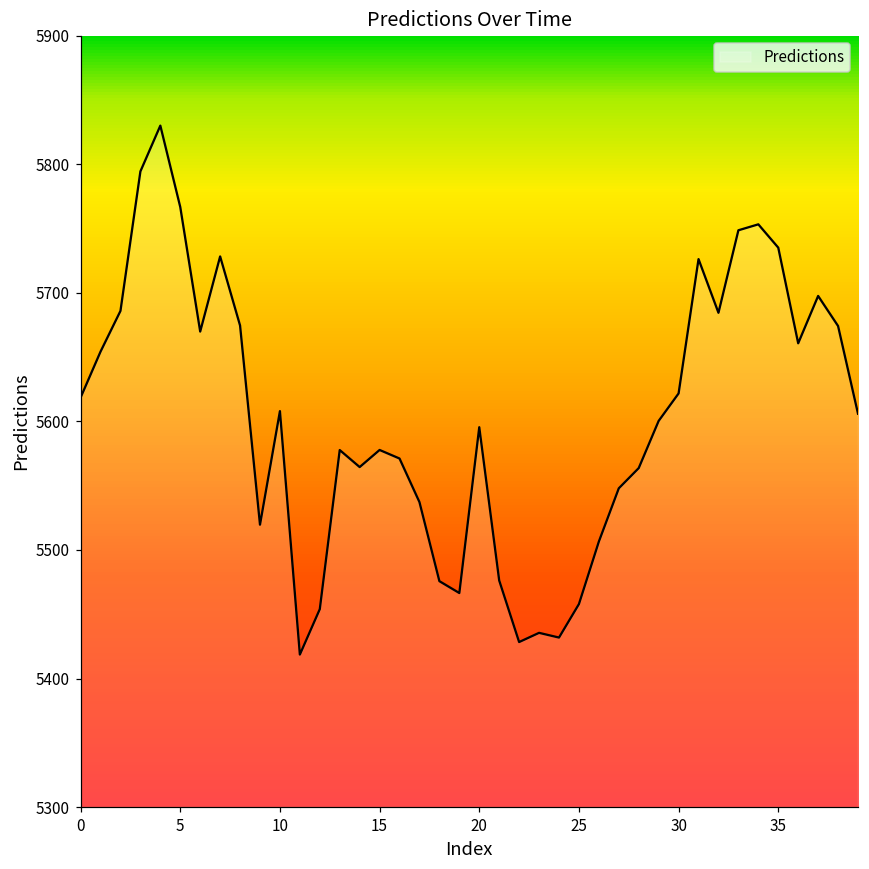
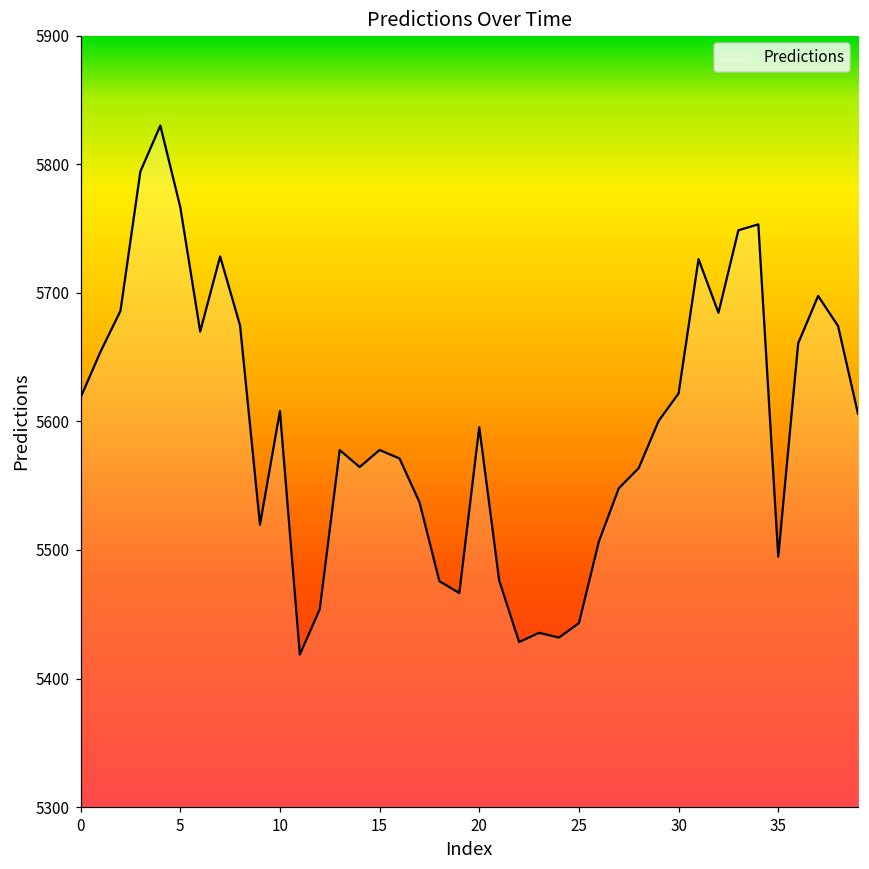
  {
    "0": 5618,
    "5": 5767,
    "10": 5608,
    "15": 5578,
    "20": 5595,
-   "25": 5458,
+   "25": 5443,
    "30": 5622,
-   "35": 5735
+   "35": 5495
  }
